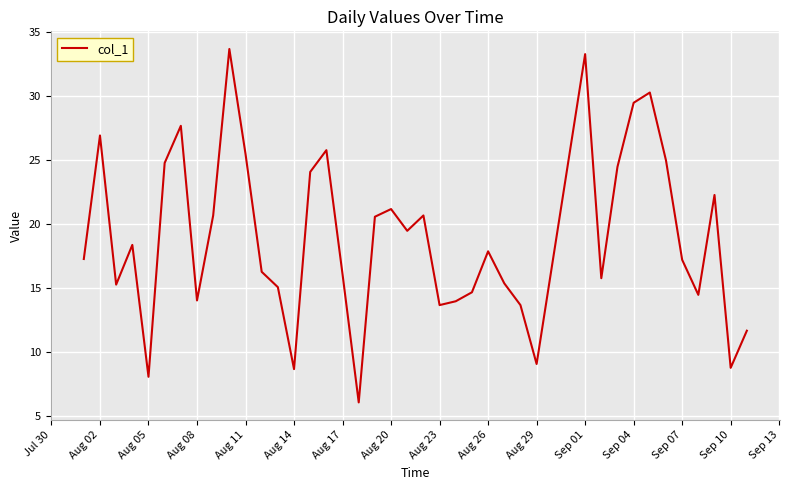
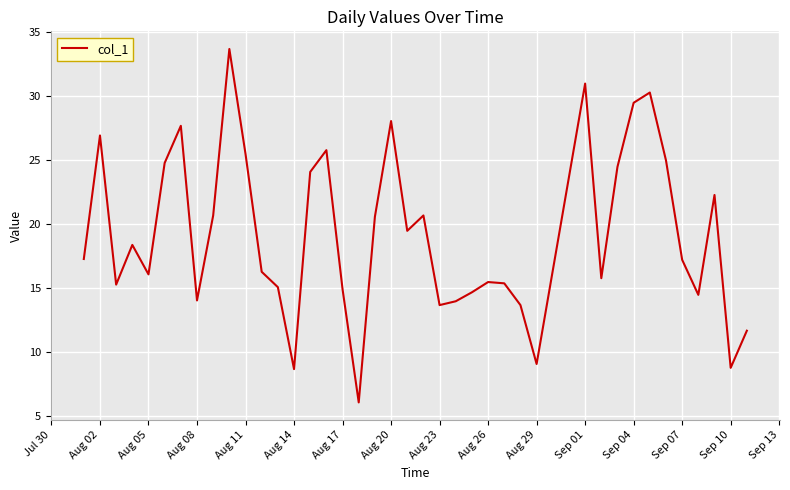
  {
    "Aug 02": 26.9,
-   "Aug 05": 8.1,
+   "Aug 05": 16.1,
    "Aug 08": 14.1,
    "Aug 11": 25.5,
    "Aug 14": 8.7,
-   "Aug 17": 16.1,
-   "Aug 20": 21.2,
+   "Aug 17": 14.9,
+   "Aug 20": 28.1,
    "Aug 23": 13.7,
-   "Aug 26": 17.9,
+   "Aug 26": 15.5,
    "Aug 29": 9.1,
-   "Sep 01": 33.3,
+   "Sep 01": 31.0,
    "Sep 04": 29.5,
    "Sep 07": 17.2,
    "Sep 10": 8.8
  }
